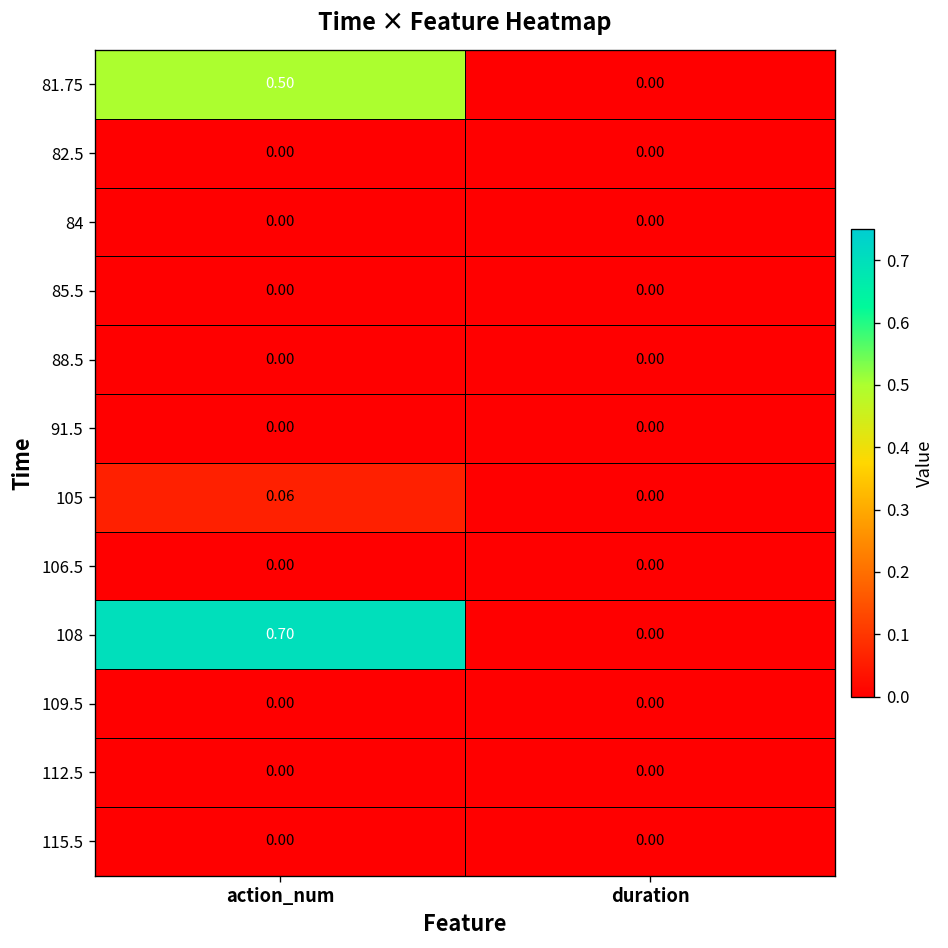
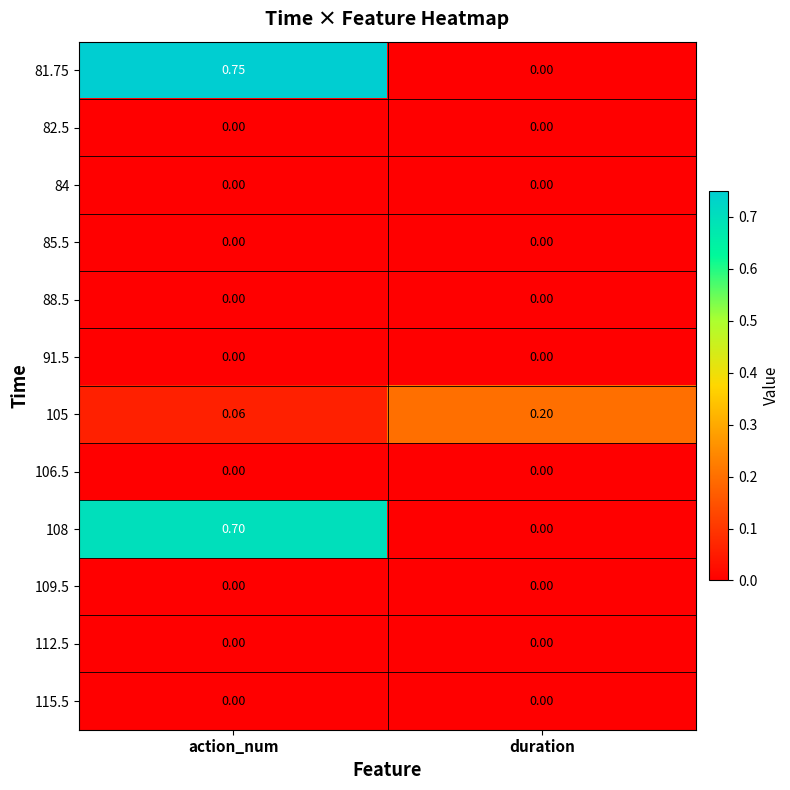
  {
    "81.75": {
-     "action_num": 0.50,
+     "action_num": 0.75,
      "duration": 0.00
    },
    "82.5": {
      "action_num": 0.00,
      "duration": 0.00
    },
    "84": {
      "action_num": 0.00,
      "duration": 0.00
    },
    "85.5": {
      "action_num": 0.00,
      "duration": 0.00
    },
    "88.5": {
      "action_num": 0.00,
      "duration": 0.00
    },
    "91.5": {
      "action_num": 0.00,
      "duration": 0.00
    },
    "105": {
      "action_num": 0.06,
-     "duration": 0.00
+     "duration": 0.20
    },
    "106.5": {
      "action_num": 0.00,
      "duration": 0.00
    },
    "108": {
      "action_num": 0.70,
      "duration": 0.00
    },
    "109.5": {
      "action_num": 0.00,
      "duration": 0.00
    },
    "112.5": {
      "action_num": 0.00,
      "duration": 0.00
    },
    "115.5": {
      "action_num": 0.00,
      "duration": 0.00
    }
  }
